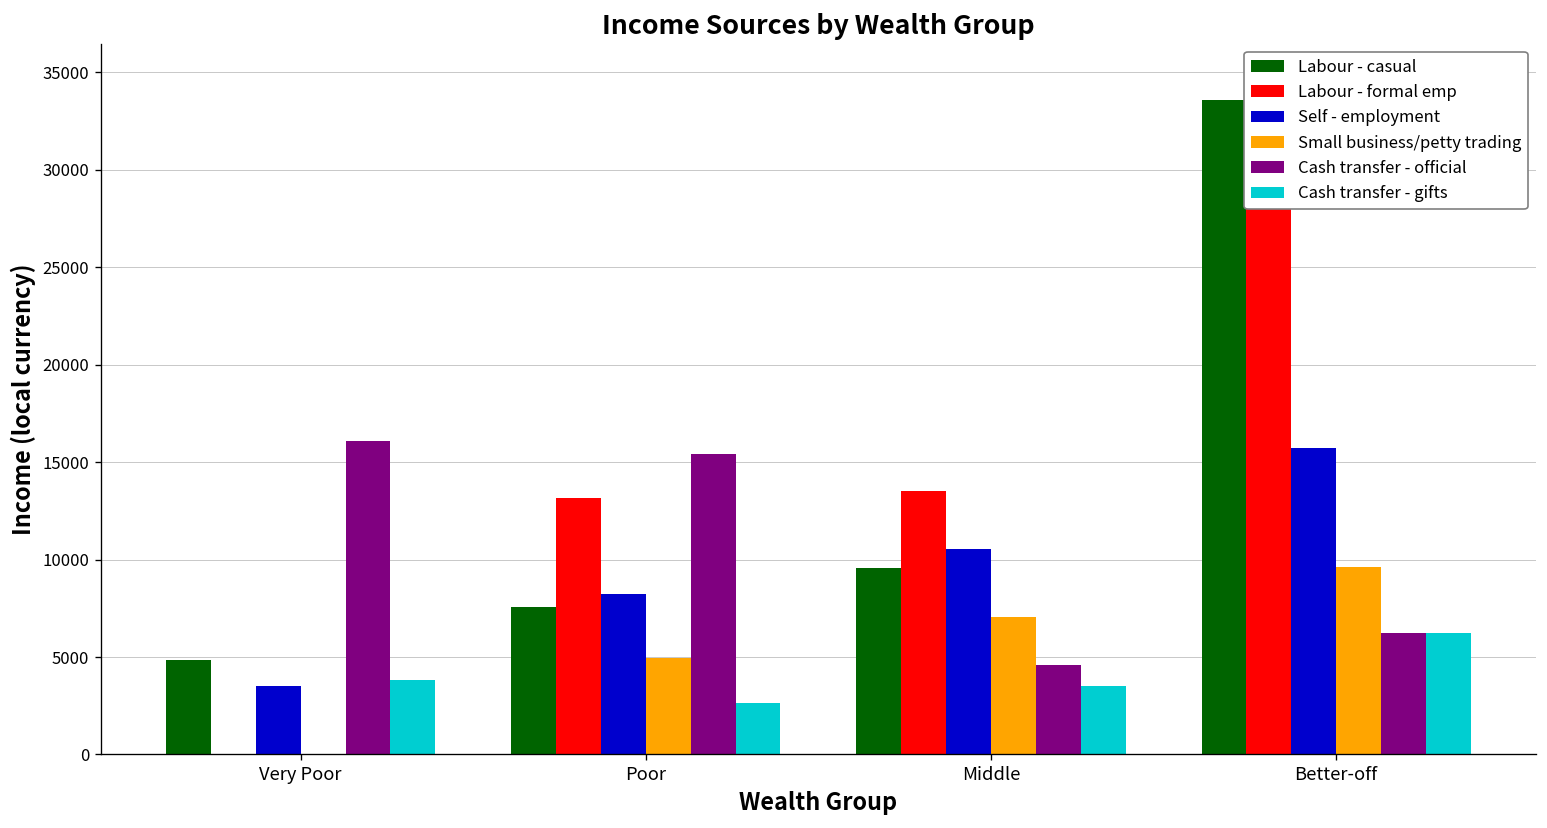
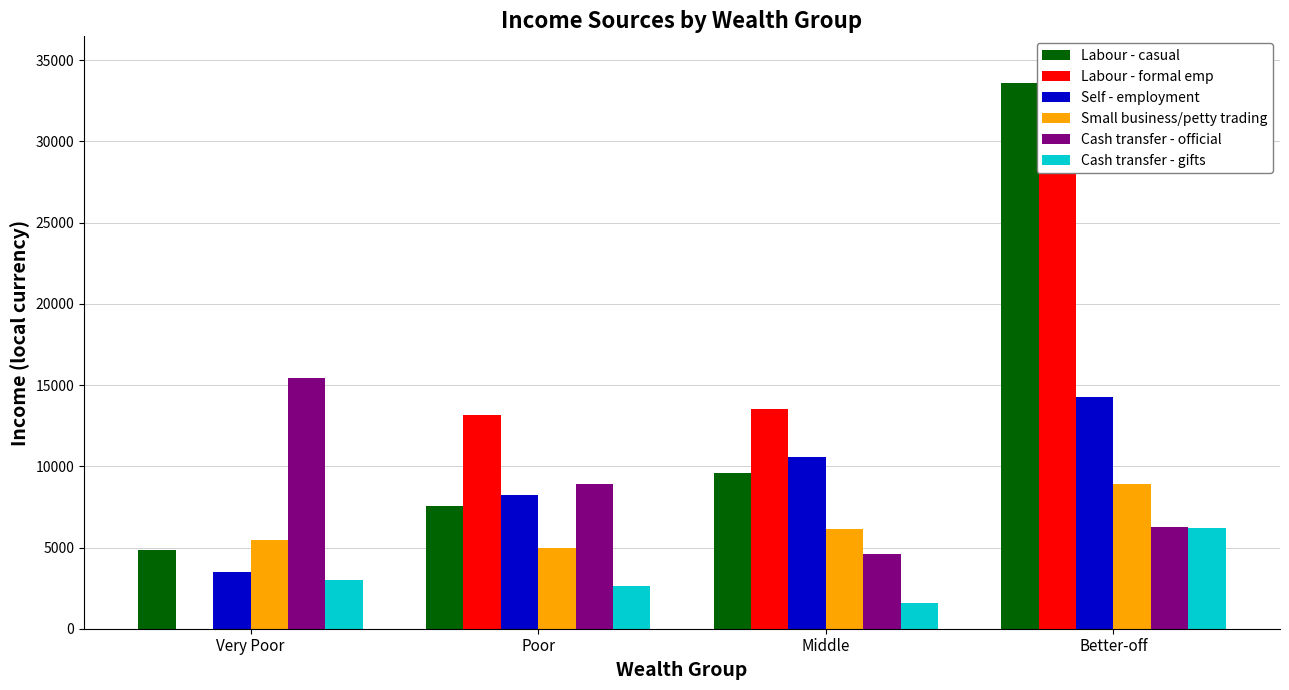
  {
    "Labour - casual": {
      "Very Poor": 4800,
      "Poor": 7600,
      "Middle": 9600,
      "Better-off": 33600
    },
    "Labour - formal emp": {
      "Very Poor": 0,
      "Poor": 13200,
      "Middle": 13500
    },
    "Self - employment": {
      "Very Poor": 3500,
      "Poor": 8200,
      "Middle": 10600,
-     "Better-off": 15700
+     "Better-off": 14300
    },
    "Small business/petty trading": {
-     "Very Poor": 0,
+     "Very Poor": 5500,
      "Poor": 4900,
-     "Middle": 7000,
-     "Better-off": 9600
+     "Middle": 6200,
+     "Better-off": 8900
    },
    "Cash transfer - official": {
-     "Very Poor": 16100,
-     "Poor": 15400,
+     "Very Poor": 15400,
+     "Poor": 8900,
      "Middle": 4600,
      "Better-off": 6300
    },
    "Cash transfer - gifts": {
-     "Very Poor": 3800,
+     "Very Poor": 3000,
      "Poor": 2600,
-     "Middle": 3500,
+     "Middle": 1600,
      "Better-off": 6200
    }
  }
